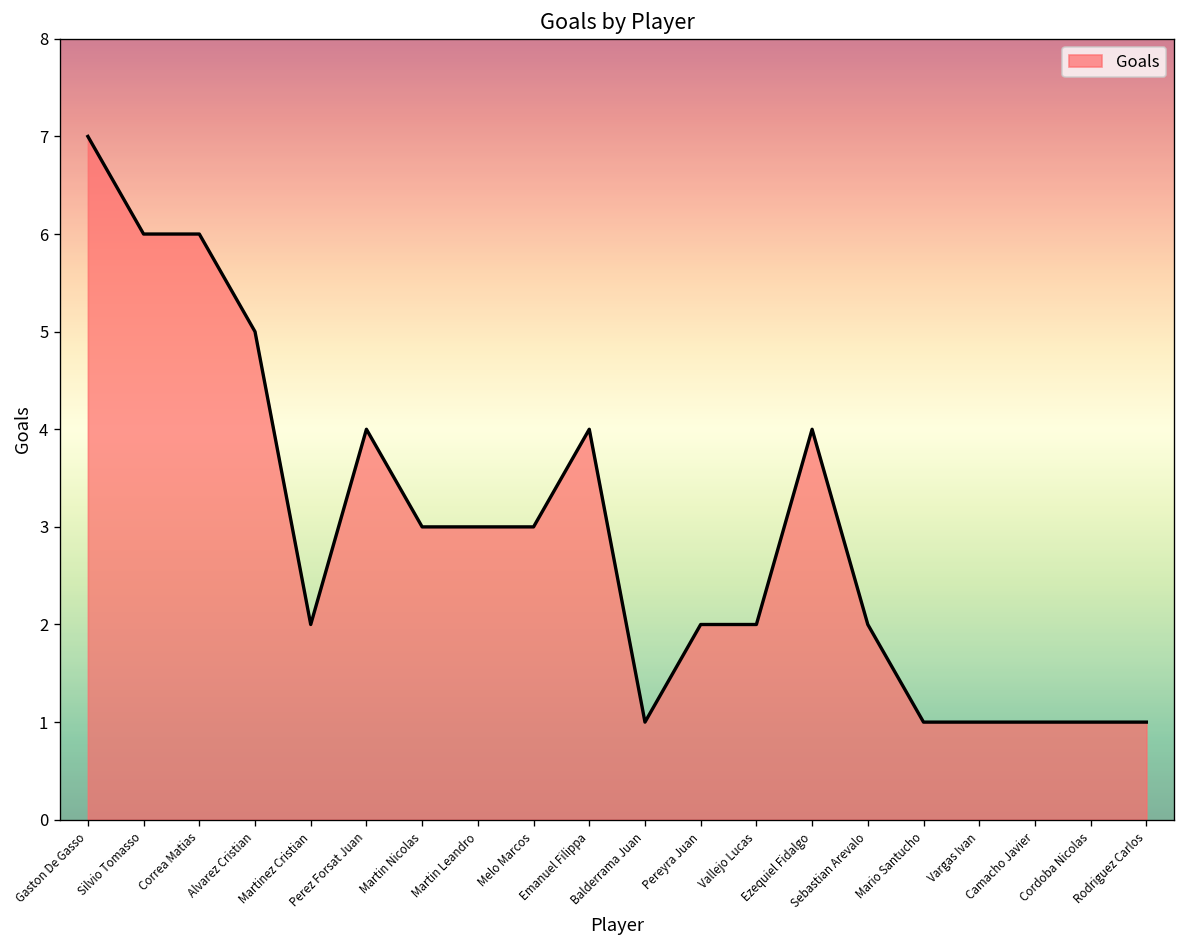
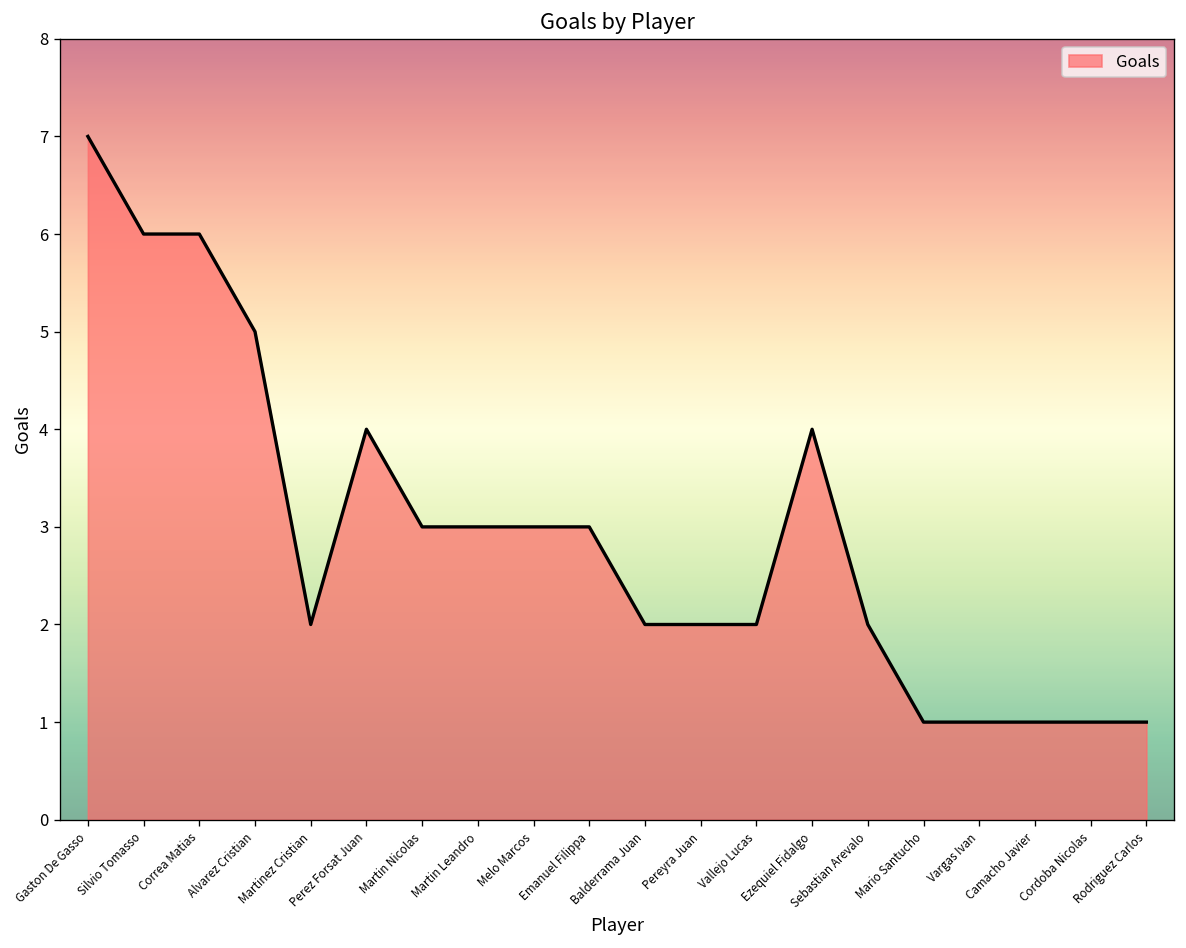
  {
    "Gaston De Gasso": 7,
    "Silvio Tomasso": 6,
    "Correa Matias": 6,
    "Alvarez Cristian": 5,
    "Martinez Cristian": 2,
    "Perez Forsat Juan": 4,
    "Martin Nicolas": 3,
    "Martin Leandro": 3,
    "Melo Marcos": 3,
-   "Emanuel Filippa": 4,
-   "Balderrama Juan": 1,
+   "Emanuel Filippa": 3,
+   "Balderrama Juan": 2,
    "Pereyra Juan": 2,
    "Vallejo Lucas": 2,
    "Ezequiel Fidalgo": 4,
    "Sebastian Arevalo": 2,
    "Mario Santucho": 1,
    "Vargas Ivan": 1,
    "Camacho Javier": 1,
    "Cordoba Nicolas": 1,
    "Rodriguez Carlos": 1
  }
